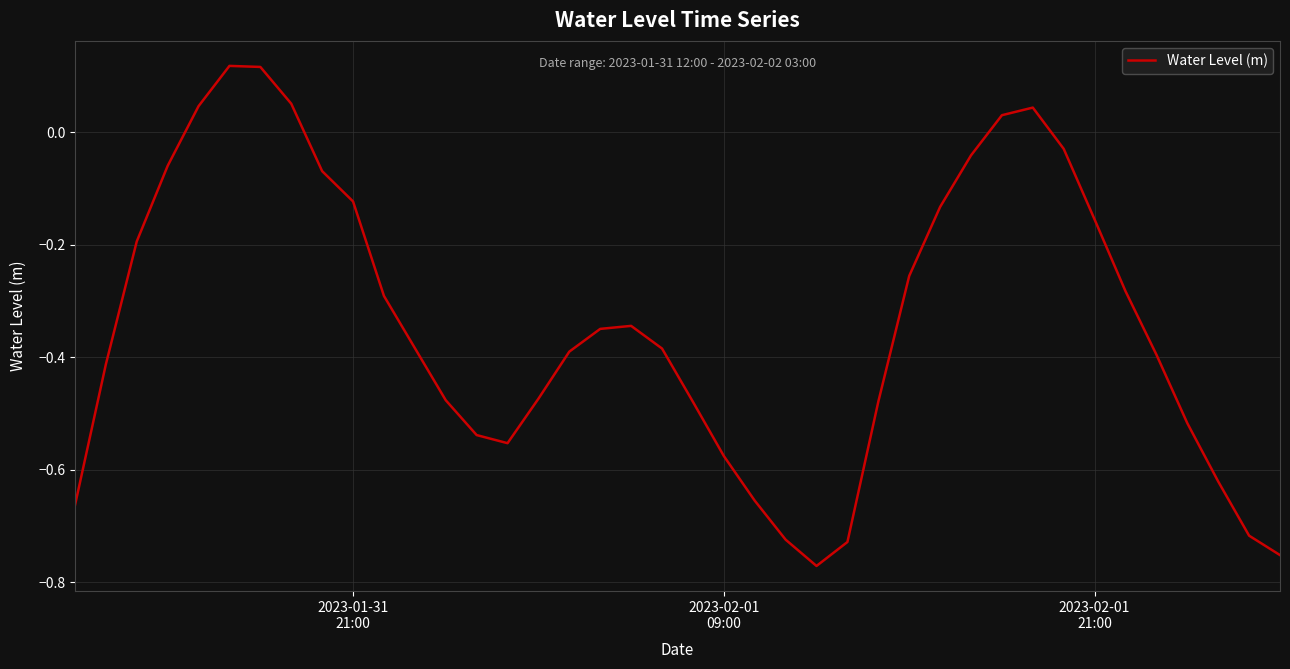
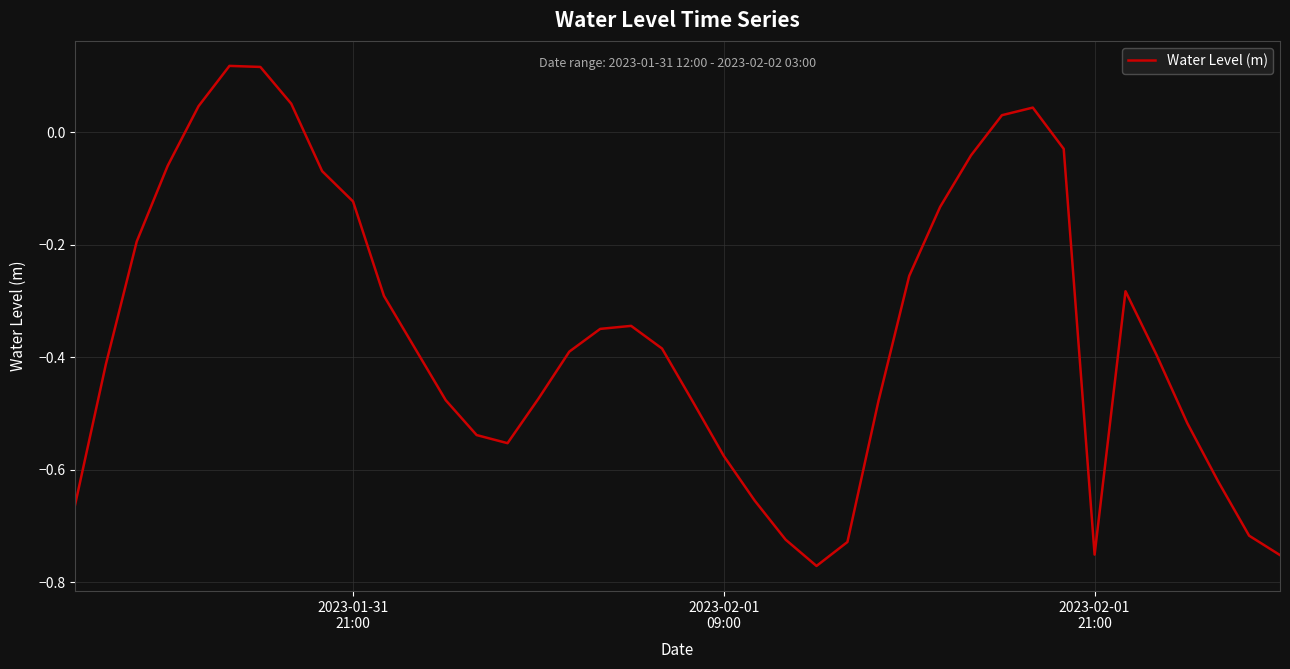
  {
    "2023-01-31 21:00": -0.12,
    "2023-02-01 09:00": -0.58,
-   "2023-02-01 21:00": -0.15
+   "2023-02-01 21:00": -0.75
  }
